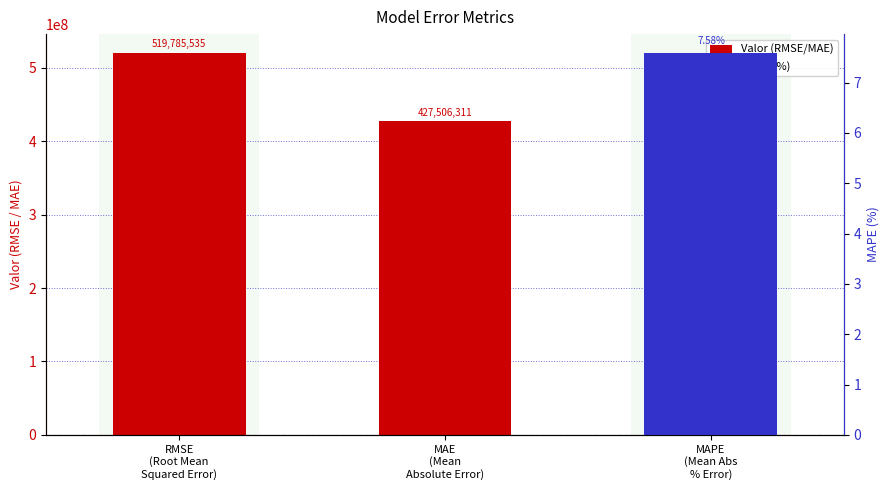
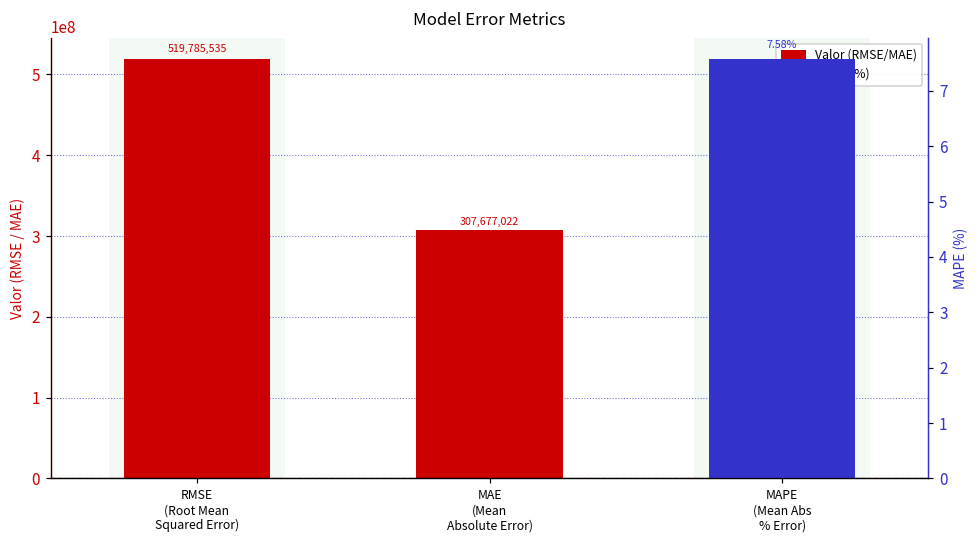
  {
    "Valor (RMSE/MAE)": {
      "RMSE (Root Mean Squared Error)": "519,785,535",
-     "MAE (Mean Absolute Error)": "427,506,311"
+     "MAE (Mean Absolute Error)": "307,677,022"
    }
  }
